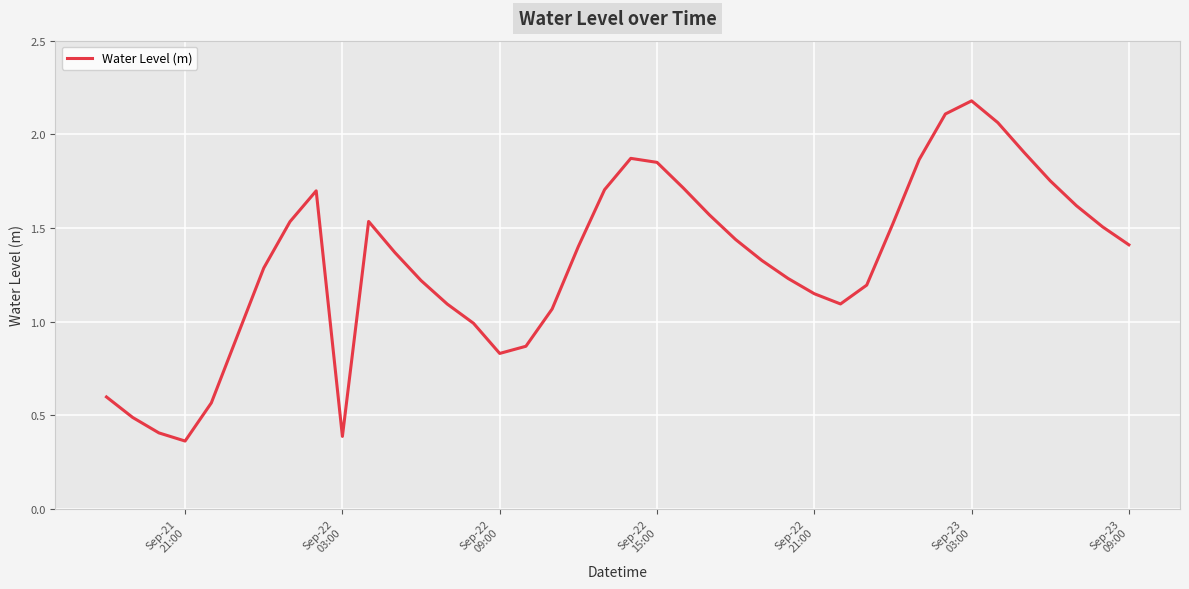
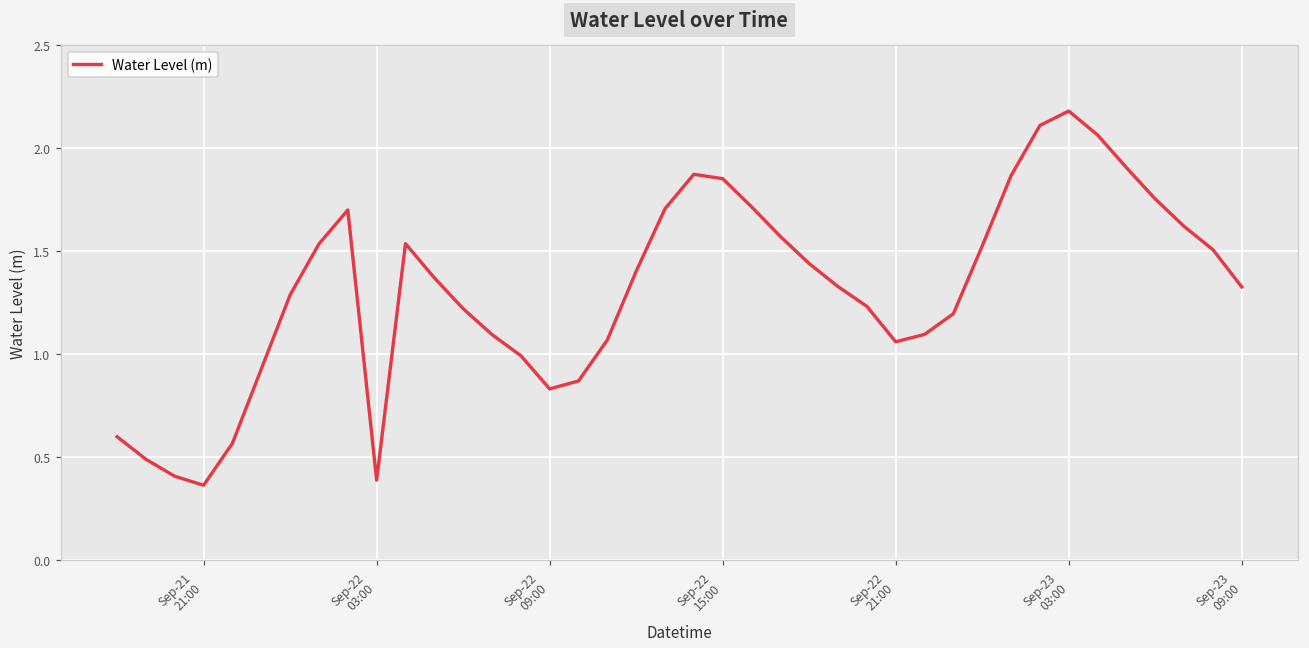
  {
    "Sep-21 21:00": 0.36,
    "Sep-22 03:00": 0.39,
    "Sep-22 09:00": 0.83,
    "Sep-22 15:00": 1.85,
-   "Sep-22 21:00": 1.15,
+   "Sep-22 21:00": 1.06,
    "Sep-23 03:00": 2.18,
-   "Sep-23 09:00": 1.41
+   "Sep-23 09:00": 1.32
  }
